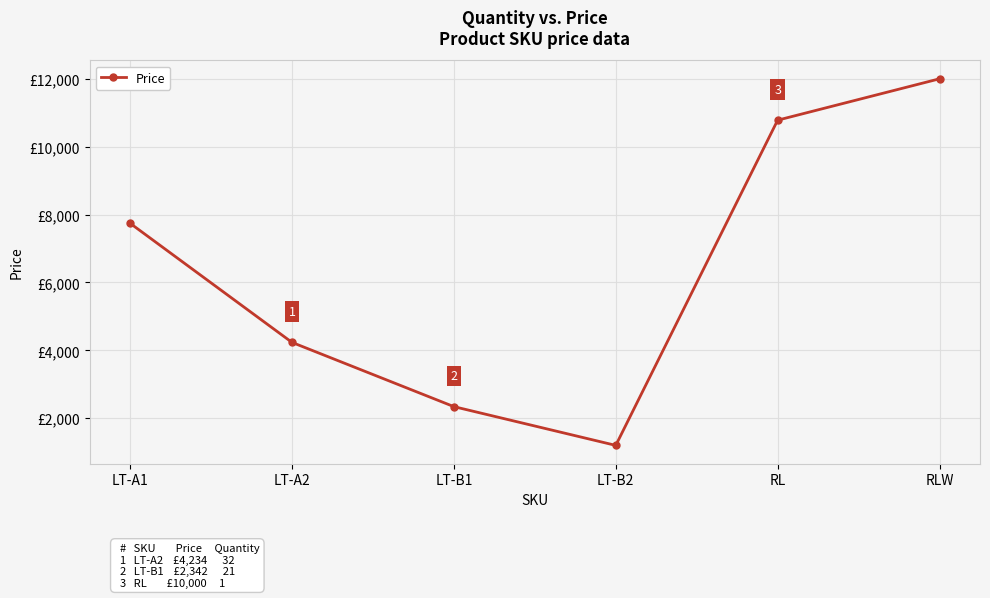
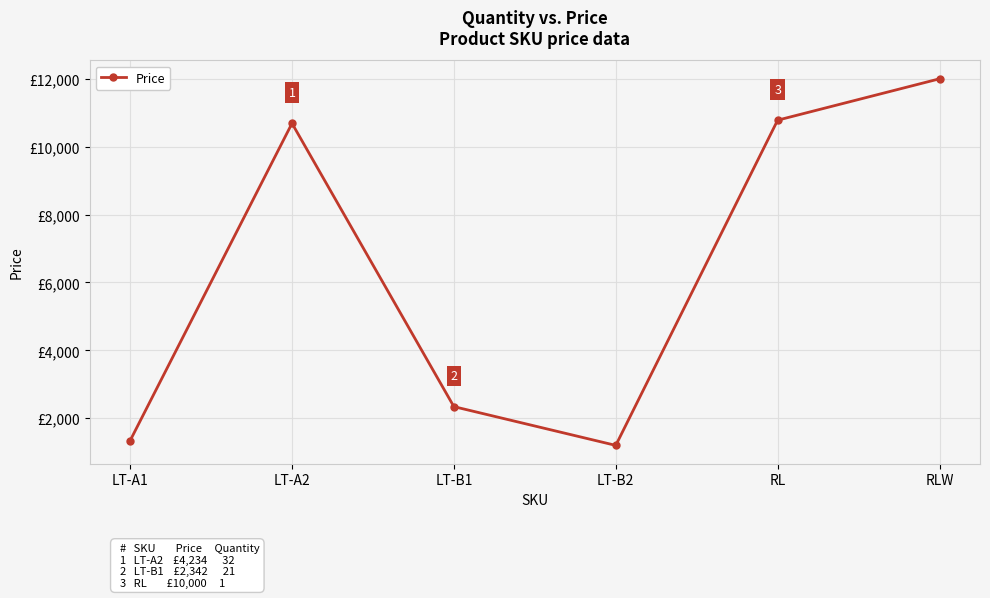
  {
-   "LT-A1": "£7,700",
-   "LT-A2": "£4,200",
+   "LT-A1": "£1,300",
+   "LT-A2": "£10,700",
    "LT-B2": "£1,200",
    "RLW": "£12,000"
  }
